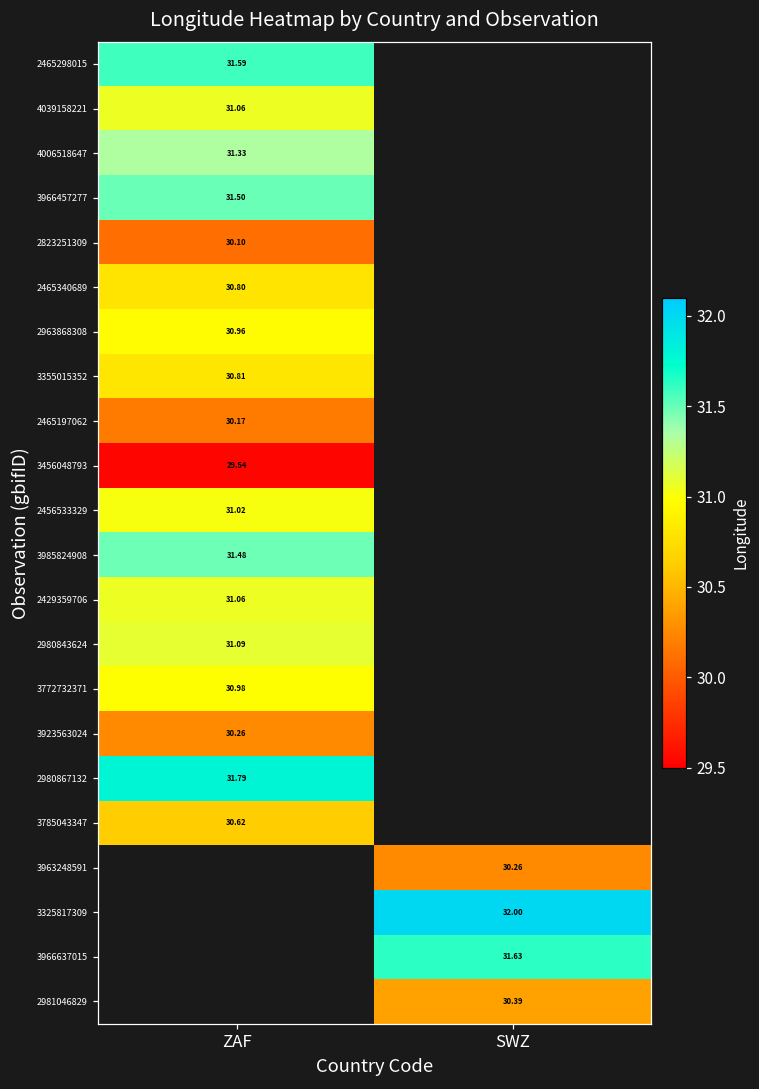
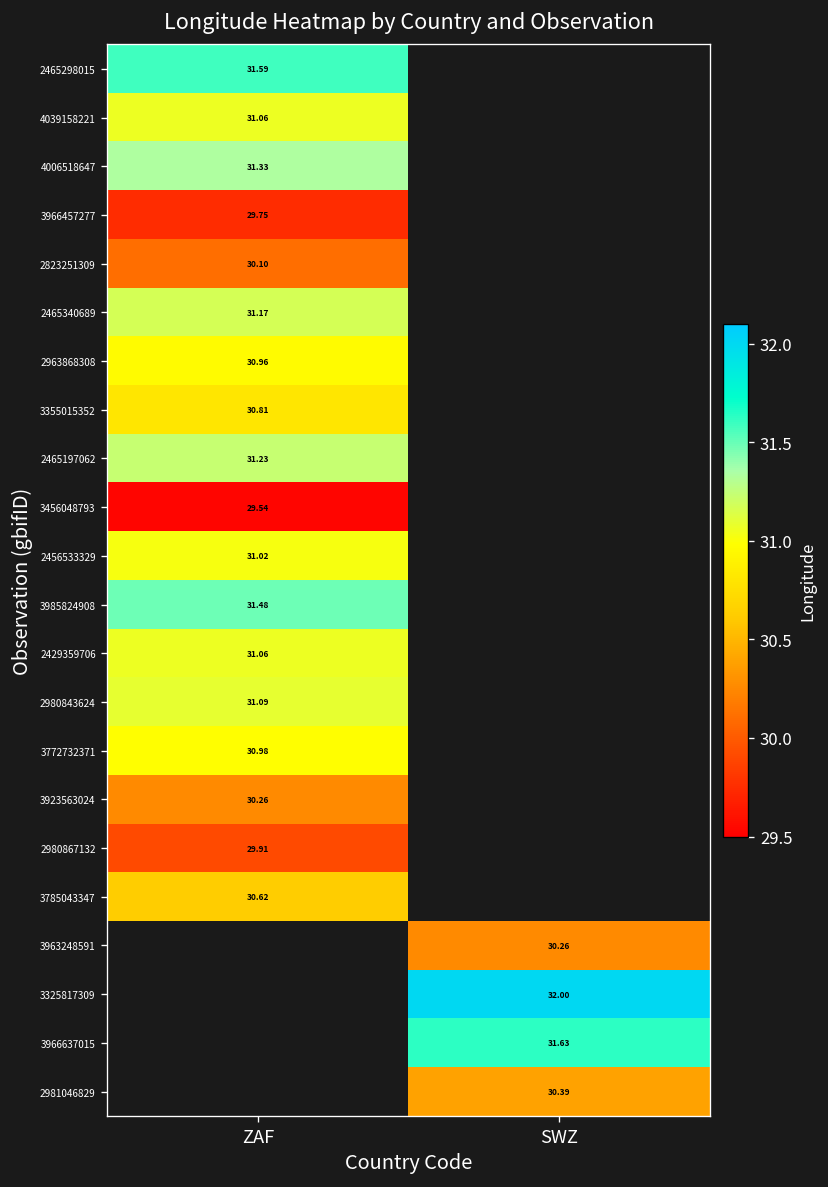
  {
    "2465298015": {
      "ZAF": 31.59
    },
    "4039158221": {
      "ZAF": 31.06
    },
    "4006518647": {
      "ZAF": 31.33
    },
    "3966457277": {
-     "ZAF": 31.50
+     "ZAF": 29.75
    },
    "2823251309": {
      "ZAF": 30.10
    },
    "2465340689": {
-     "ZAF": 30.80
+     "ZAF": 31.17
    },
    "2963868308": {
      "ZAF": 30.96
    },
    "3355015352": {
      "ZAF": 30.81
    },
    "2465197062": {
-     "ZAF": 30.17
+     "ZAF": 31.23
    },
    "3456048793": {
      "ZAF": 29.54
    },
    "2456533329": {
      "ZAF": 31.02
    },
    "3985824908": {
      "ZAF": 31.48
    },
    "2429359706": {
      "ZAF": 31.06
    },
    "2980843624": {
      "ZAF": 31.09
    },
    "3772732371": {
      "ZAF": 30.98
    },
    "3923563024": {
      "ZAF": 30.26
    },
    "2980867132": {
-     "ZAF": 31.79
+     "ZAF": 29.91
    },
    "3785043347": {
      "ZAF": 30.62
    },
    "3963248591": {
      "SWZ": 30.26
    },
    "3325817309": {
      "SWZ": 32.00
    },
    "3966637015": {
      "SWZ": 31.63
    },
    "2981046829": {
      "SWZ": 30.39
    }
  }
